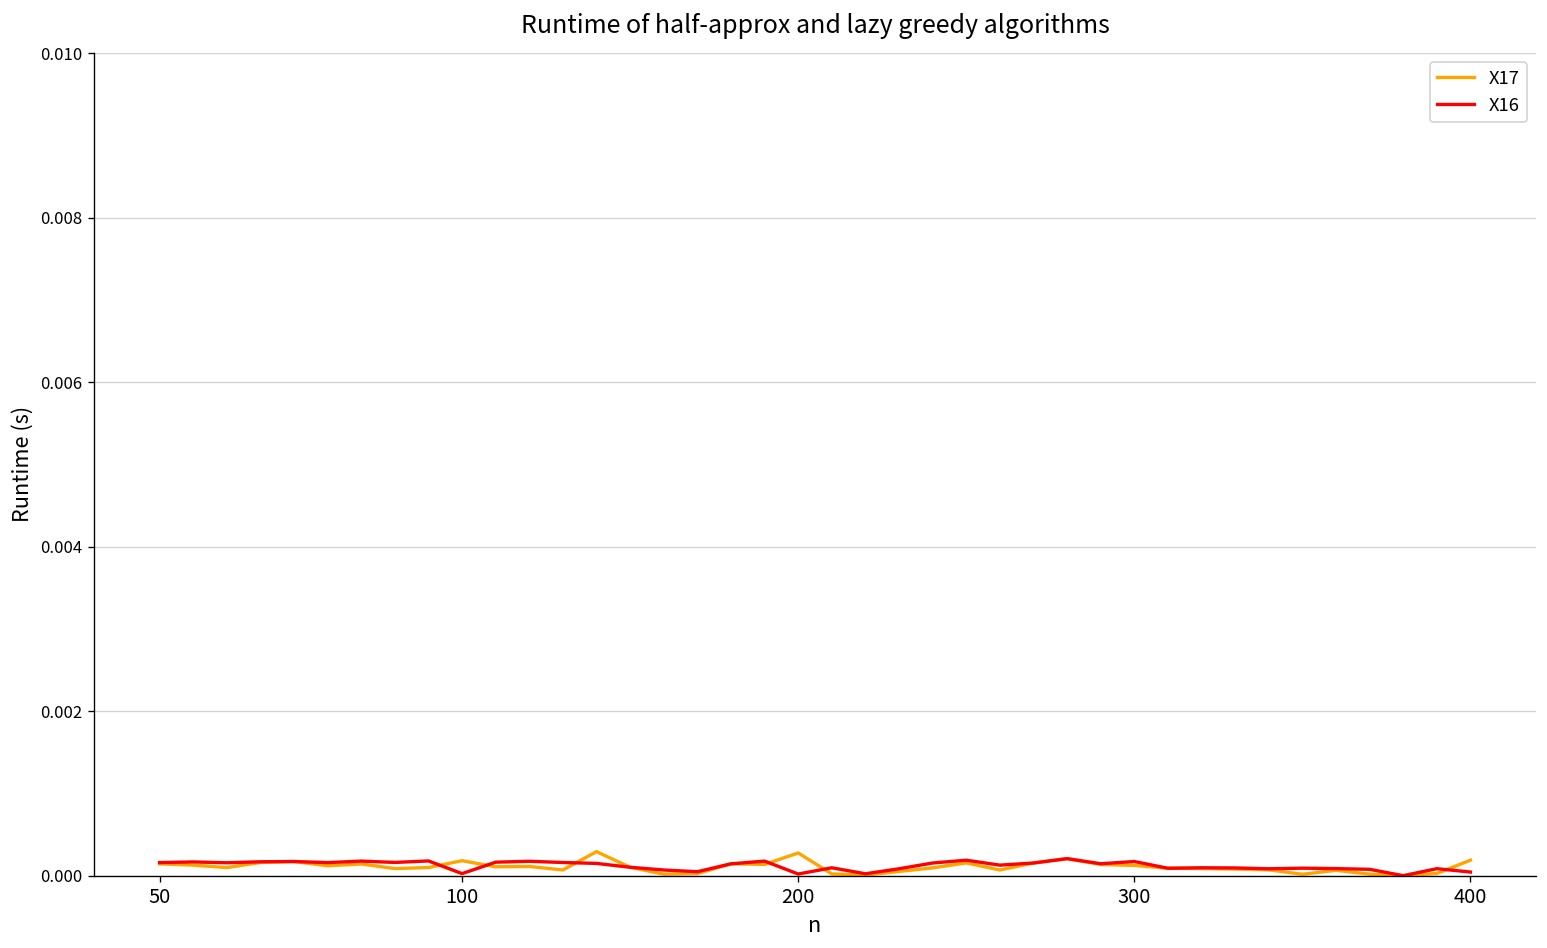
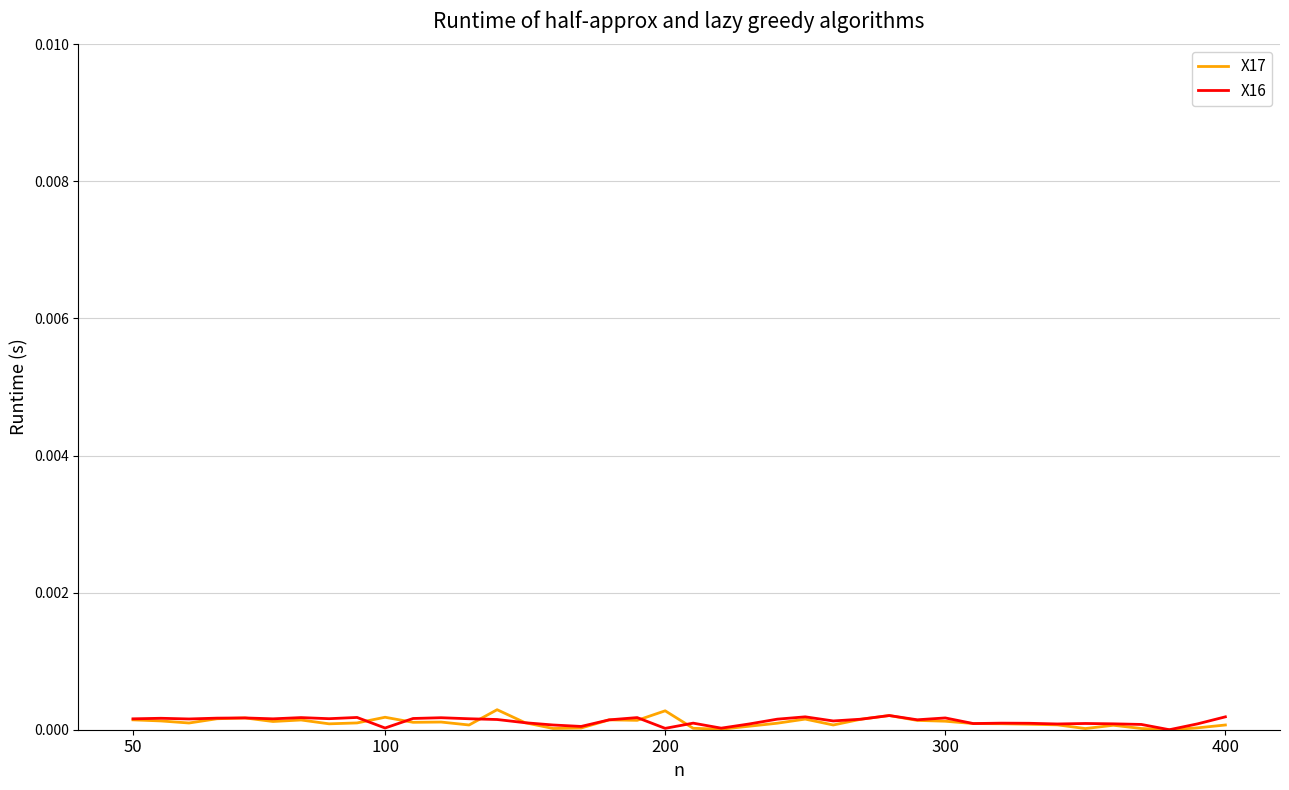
  {
    "X17": {
      "100": 0.0002,
      "200": 0.0003,
      "300": 0.0001,
-     "400": 0.0002
+     "400": 0.0001
    },
    "X16": {
      "100": 0.0000,
      "200": 0.0000,
      "300": 0.0002,
-     "400": 0.0000
+     "400": 0.0002
    }
  }
